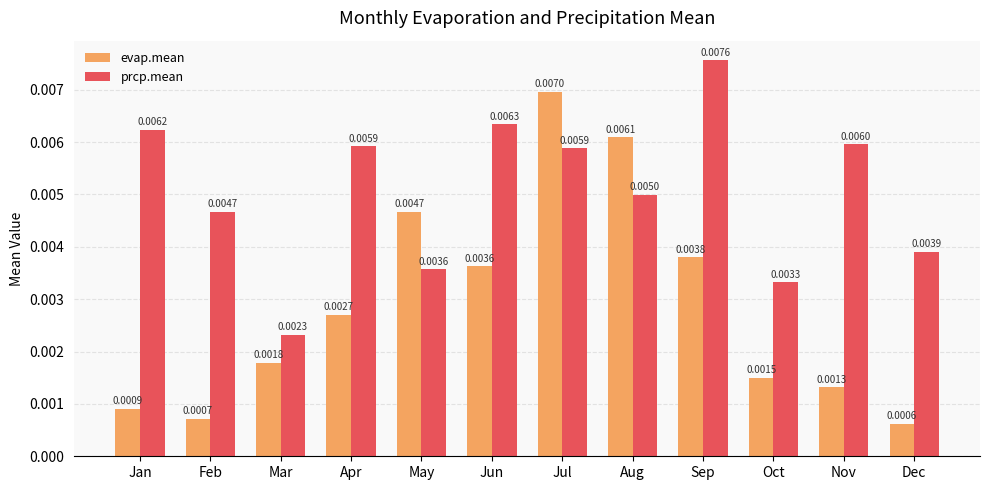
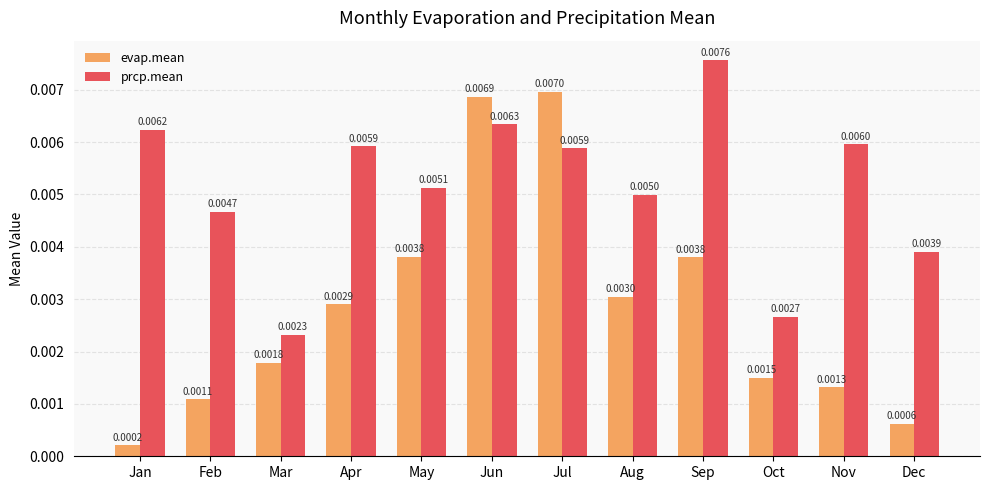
  {
    "evap.mean": {
-     "Jan": 0.0009,
-     "Feb": 0.0007,
+     "Jan": 0.0002,
+     "Feb": 0.0011,
      "Mar": 0.0018,
-     "Apr": 0.0027,
-     "May": 0.0047,
-     "Jun": 0.0036,
+     "Apr": 0.0029,
+     "May": 0.0038,
+     "Jun": 0.0069,
      "Jul": 0.0070,
-     "Aug": 0.0061,
+     "Aug": 0.0030,
      "Sep": 0.0038,
      "Oct": 0.0015,
      "Nov": 0.0013,
      "Dec": 0.0006
    },
    "prcp.mean": {
      "Jan": 0.0062,
      "Feb": 0.0047,
      "Mar": 0.0023,
      "Apr": 0.0059,
-     "May": 0.0036,
+     "May": 0.0051,
      "Jun": 0.0063,
      "Jul": 0.0059,
      "Aug": 0.0050,
      "Sep": 0.0076,
-     "Oct": 0.0033,
+     "Oct": 0.0027,
      "Nov": 0.0060,
      "Dec": 0.0039
    }
  }
